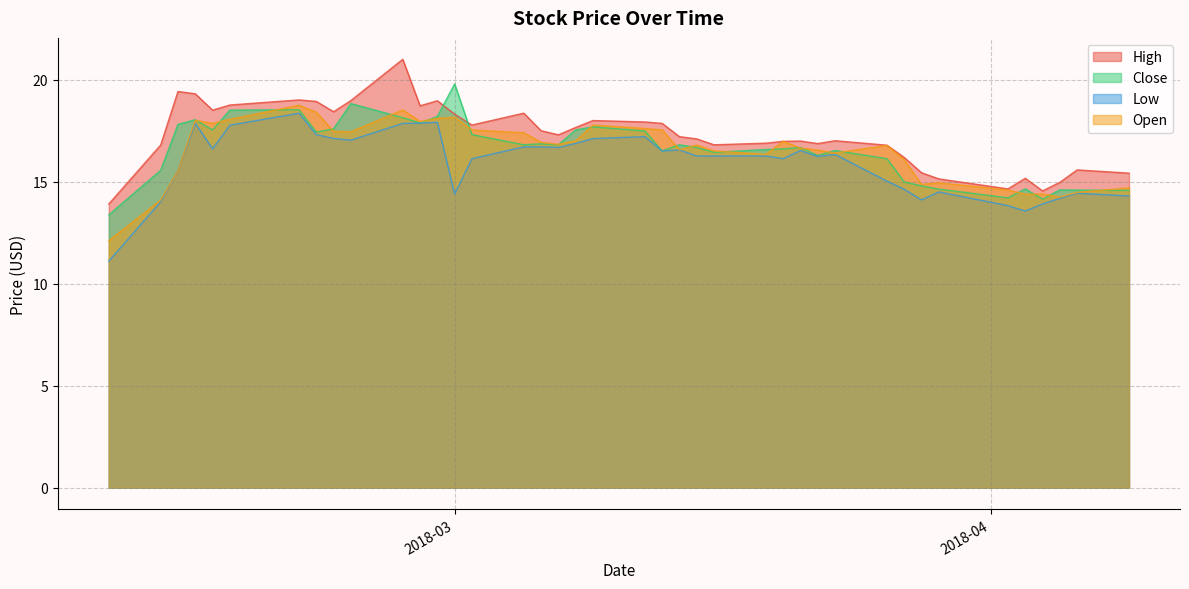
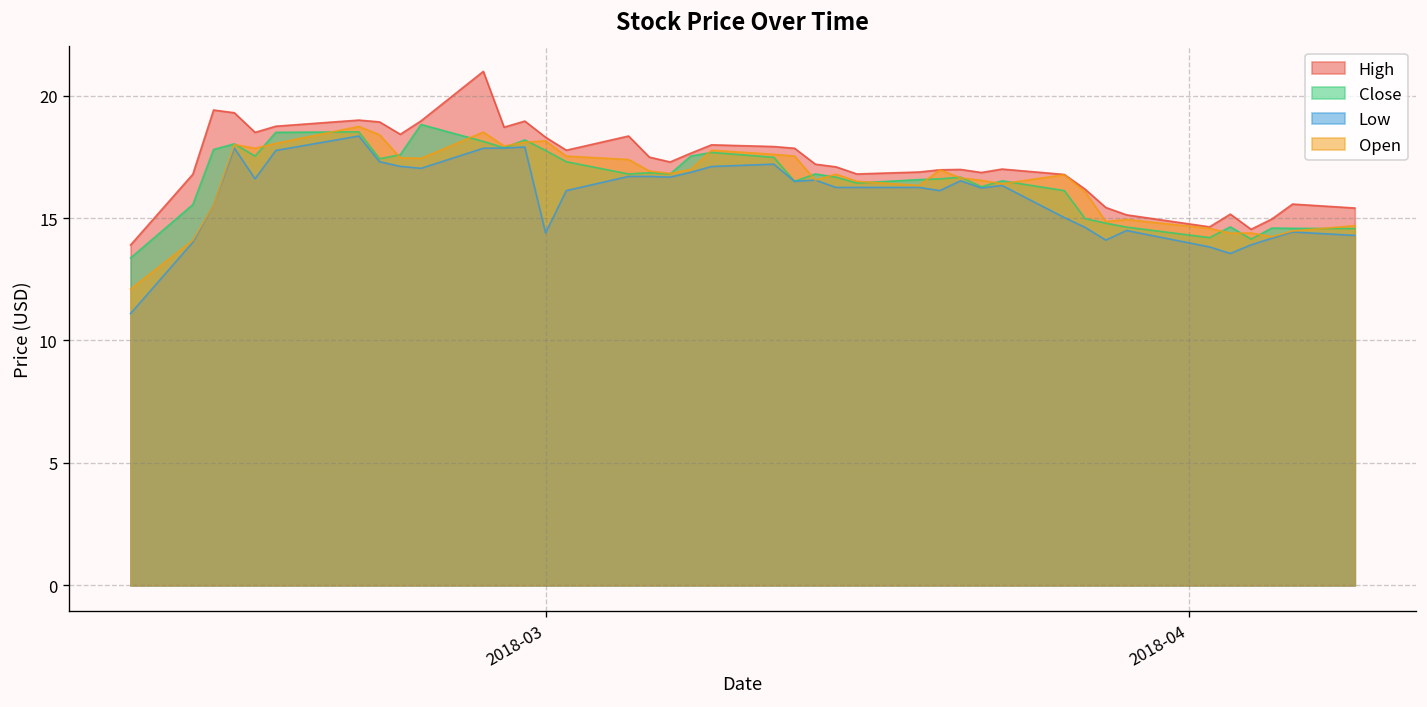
  {
    "High": {
      "2018-03": 18.3
    },
    "Close": {
-     "2018-03": 19.8
+     "2018-03": 17.8
    },
    "Low": {
      "2018-03": 14.4
    },
    "Open": {
      "2018-03": 18.1
    }
  }
